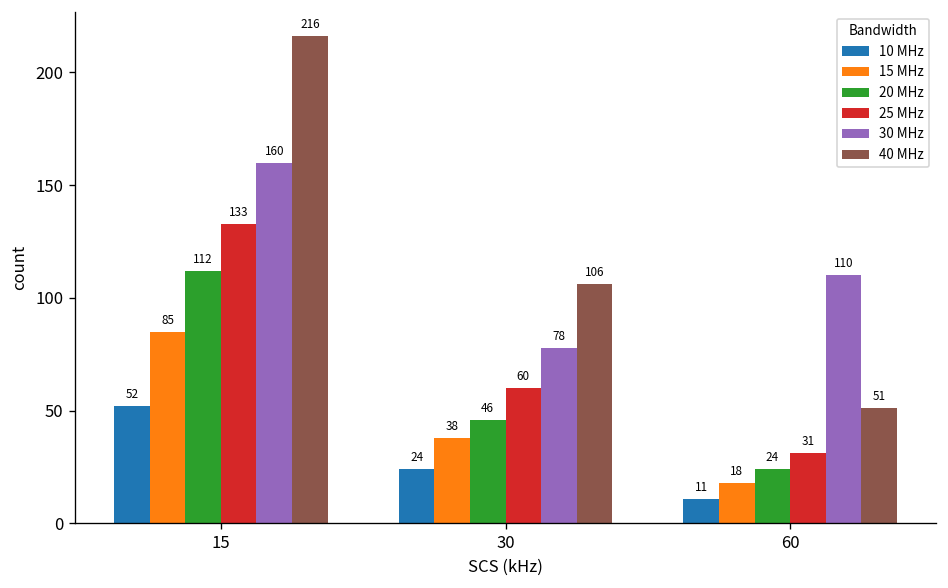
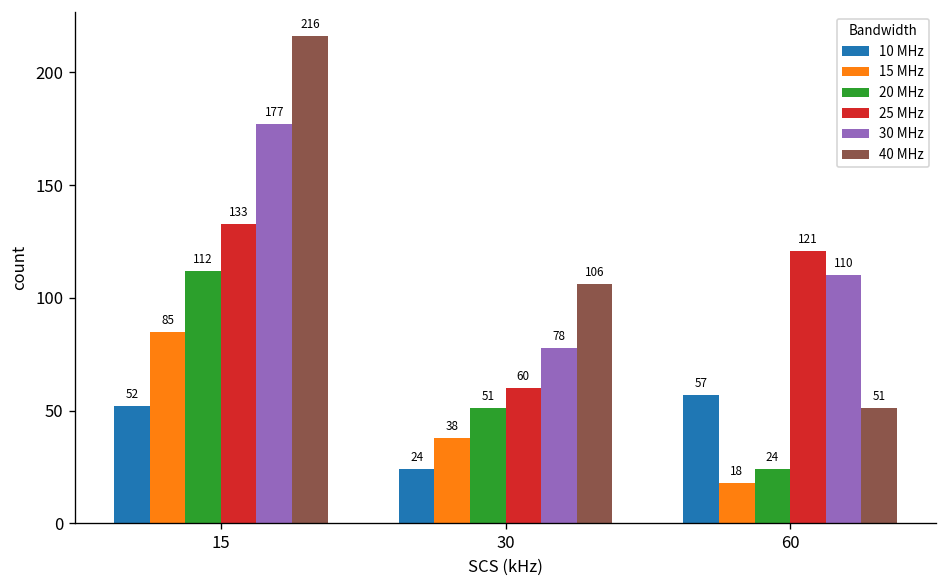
  {
    "10 MHz": {
      "15": 52,
      "30": 24,
-     "60": 11
+     "60": 57
    },
    "15 MHz": {
      "15": 85,
      "30": 38,
      "60": 18
    },
    "20 MHz": {
      "15": 112,
-     "30": 46,
+     "30": 51,
      "60": 24
    },
    "25 MHz": {
      "15": 133,
      "30": 60,
-     "60": 31
+     "60": 121
    },
    "30 MHz": {
-     "15": 160,
+     "15": 177,
      "30": 78,
      "60": 110
    },
    "40 MHz": {
      "15": 216,
      "30": 106,
      "60": 51
    }
  }
